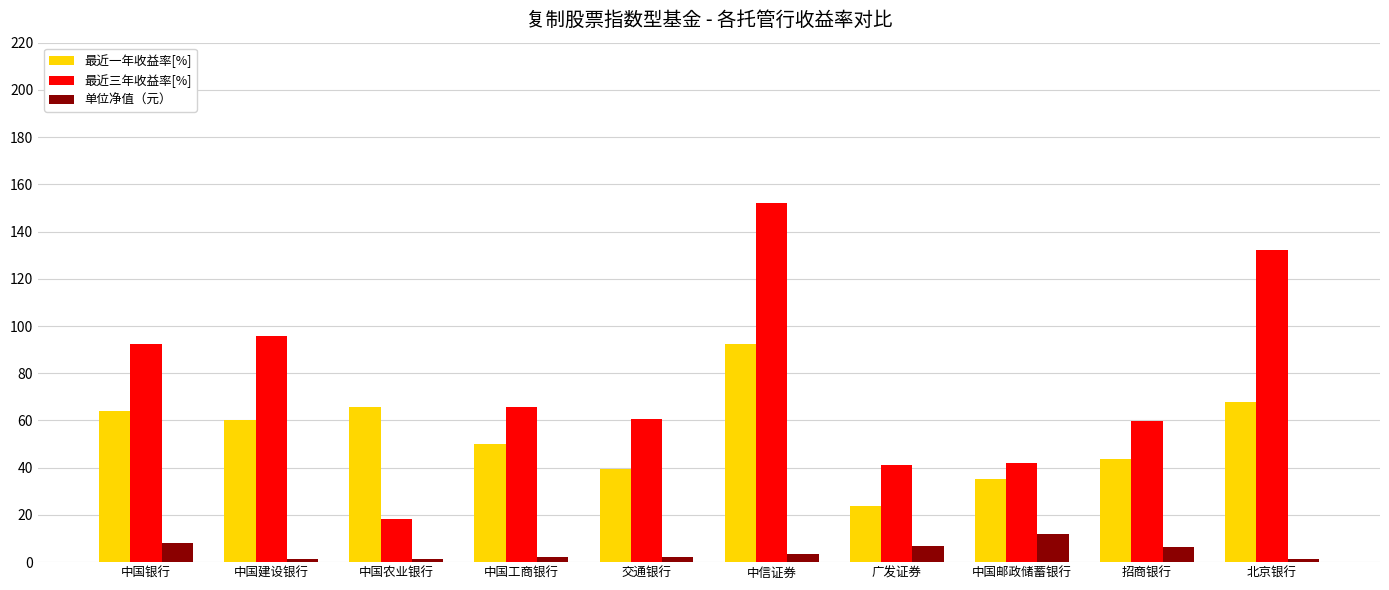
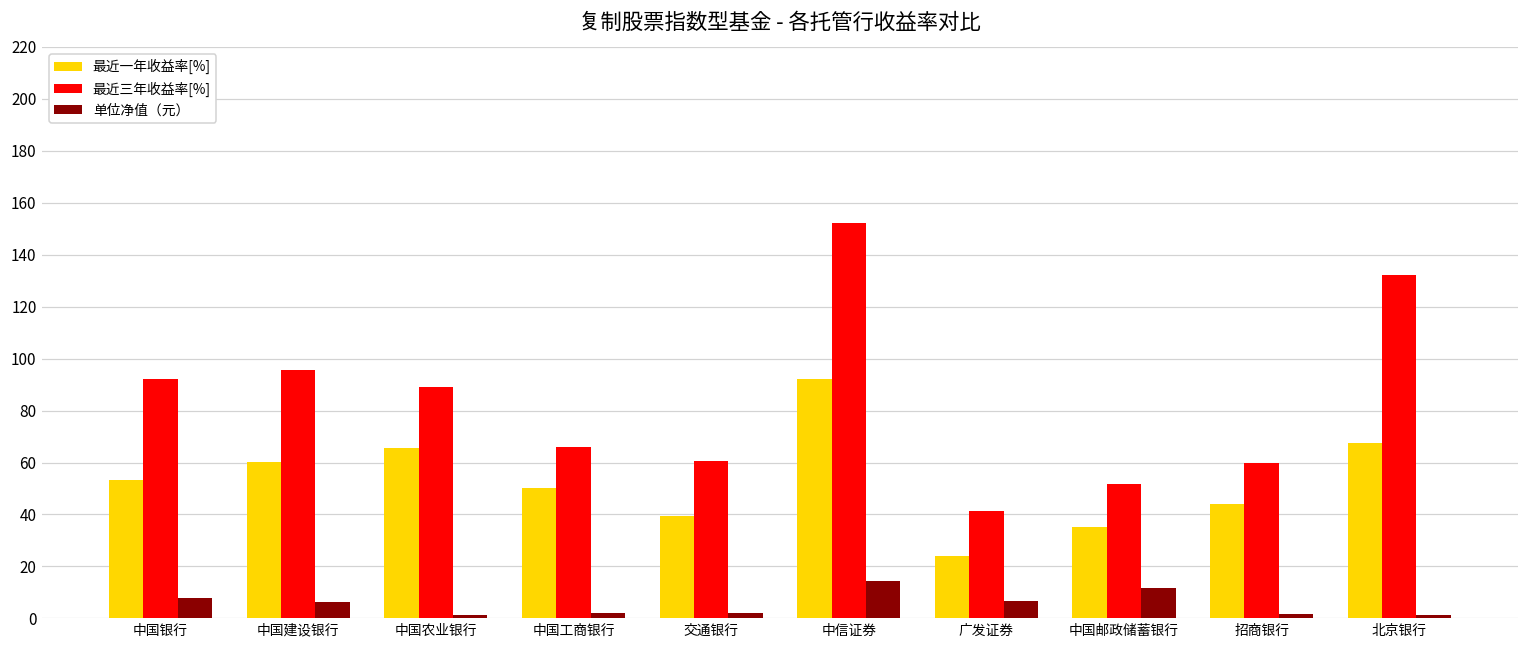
  {
    "最近一年收益率[%]": {
-     "中国银行": 64,
+     "中国银行": 53,
      "中国建设银行": 60,
      "中国农业银行": 66,
      "中国工商银行": 50,
      "交通银行": 39,
      "中信证券": 92,
      "广发证券": 24,
      "中国邮政储蓄银行": 35,
      "招商银行": 44,
      "北京银行": 68
    },
    "最近三年收益率[%]": {
      "中国银行": 92,
      "中国建设银行": 96,
-     "中国农业银行": 18,
+     "中国农业银行": 89,
      "中国工商银行": 66,
      "交通银行": 61,
      "中信证券": 152,
      "广发证券": 41,
-     "中国邮政储蓄银行": 42,
+     "中国邮政储蓄银行": 52,
      "招商银行": 60,
      "北京银行": 132
    },
    "单位净值（元）": {
      "中国银行": 8,
-     "中国建设银行": 2,
+     "中国建设银行": 6,
      "中国农业银行": 1,
      "中国工商银行": 2,
      "交通银行": 2,
-     "中信证券": 4,
+     "中信证券": 14,
      "广发证券": 7,
      "中国邮政储蓄银行": 12,
-     "招商银行": 6,
+     "招商银行": 2,
      "北京银行": 1
    }
  }
